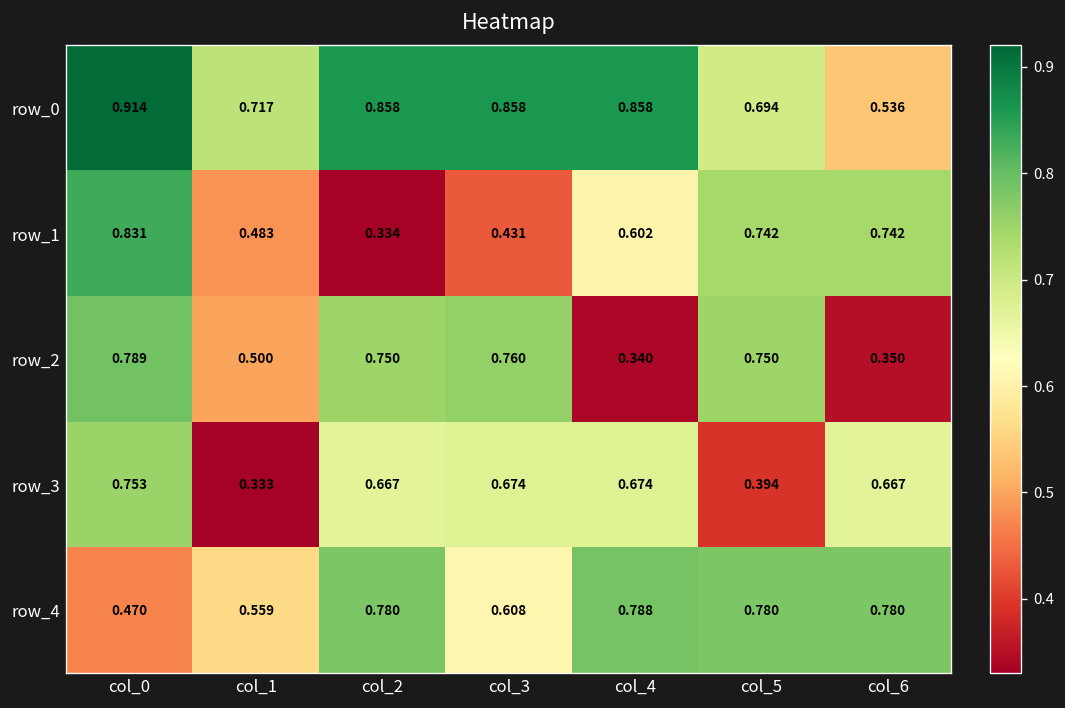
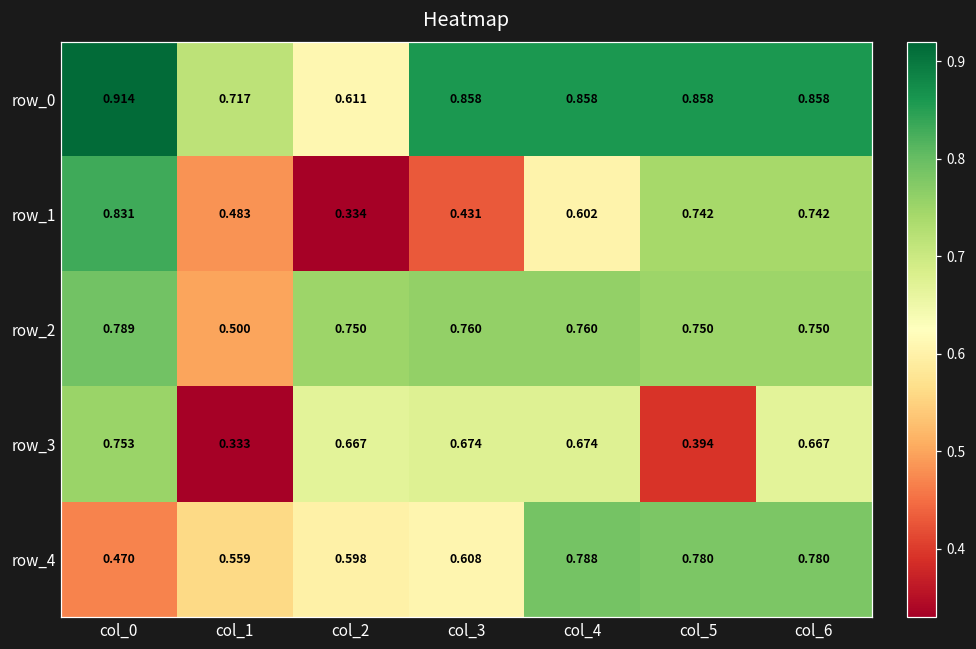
  {
    "row_0": {
      "col_0": 0.914,
      "col_1": 0.717,
-     "col_2": 0.858,
+     "col_2": 0.611,
      "col_3": 0.858,
      "col_4": 0.858,
-     "col_5": 0.694,
-     "col_6": 0.536
+     "col_5": 0.858,
+     "col_6": 0.858
    },
    "row_1": {
      "col_0": 0.831,
      "col_1": 0.483,
      "col_2": 0.334,
      "col_3": 0.431,
      "col_4": 0.602,
      "col_5": 0.742,
      "col_6": 0.742
    },
    "row_2": {
      "col_0": 0.789,
      "col_1": 0.500,
      "col_2": 0.750,
      "col_3": 0.760,
-     "col_4": 0.340,
+     "col_4": 0.760,
      "col_5": 0.750,
-     "col_6": 0.350
+     "col_6": 0.750
    },
    "row_3": {
      "col_0": 0.753,
      "col_1": 0.333,
      "col_2": 0.667,
      "col_3": 0.674,
      "col_4": 0.674,
      "col_5": 0.394,
      "col_6": 0.667
    },
    "row_4": {
      "col_0": 0.470,
      "col_1": 0.559,
-     "col_2": 0.780,
+     "col_2": 0.598,
      "col_3": 0.608,
      "col_4": 0.788,
      "col_5": 0.780,
      "col_6": 0.780
    }
  }
